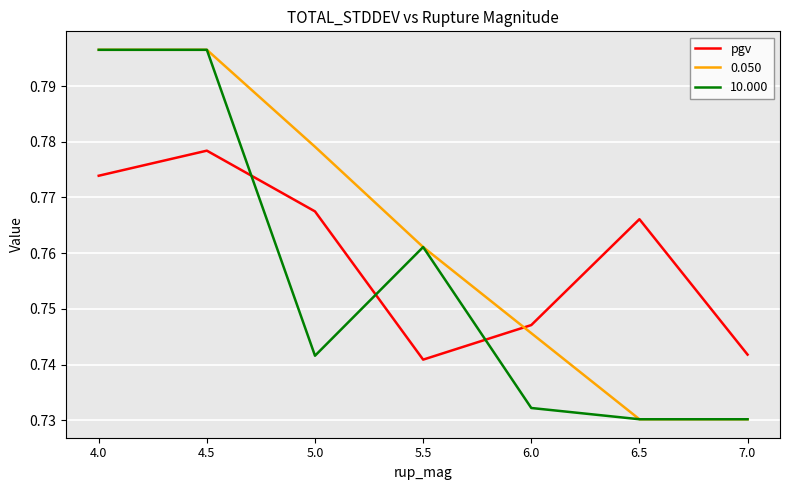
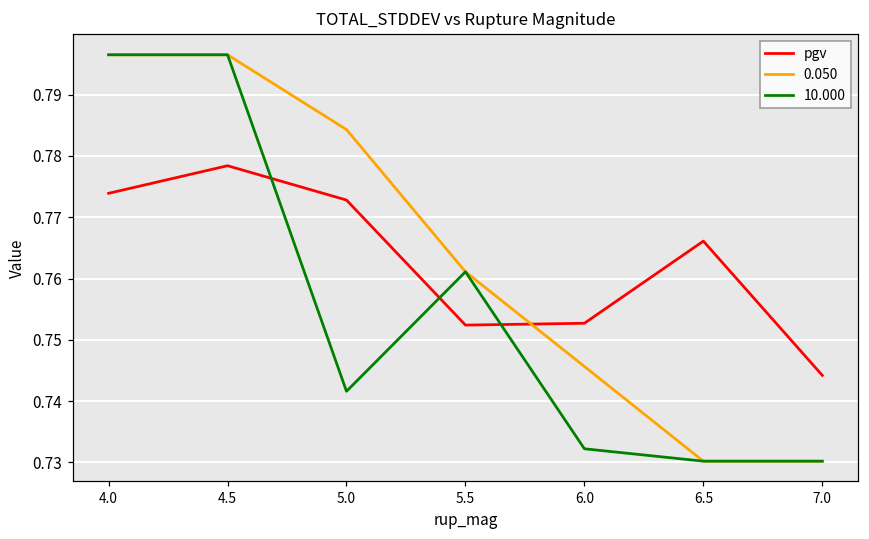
  {
    "pgv": {
      "4.0": 0.774,
      "4.5": 0.778,
-     "5.0": 0.768,
-     "5.5": 0.741,
-     "6.0": 0.747,
+     "5.0": 0.773,
+     "5.5": 0.752,
+     "6.0": 0.753,
      "6.5": 0.766,
-     "7.0": 0.742
+     "7.0": 0.744
    },
    "0.050": {
-     "5.0": 0.779,
+     "5.0": 0.784,
      "6.0": 0.746
    },
    "10.000": {
      "5.0": 0.742,
      "6.0": 0.732
    }
  }
